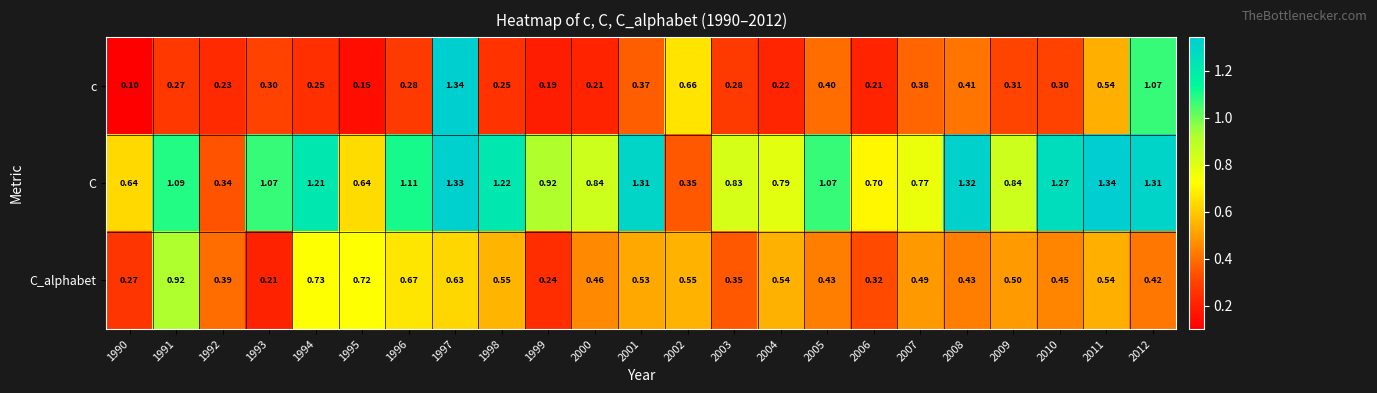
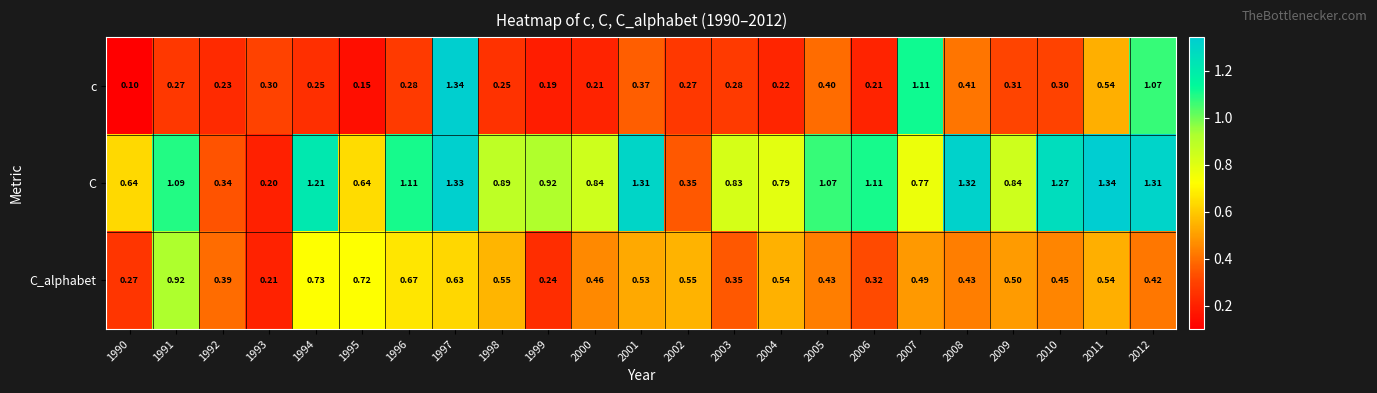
  {
    "c": {
      "1990": 0.10,
      "1991": 0.27,
      "1992": 0.23,
      "1993": 0.30,
      "1994": 0.25,
      "1995": 0.15,
      "1996": 0.28,
      "1997": 1.34,
      "1998": 0.25,
      "1999": 0.19,
      "2000": 0.21,
      "2001": 0.37,
-     "2002": 0.66,
+     "2002": 0.27,
      "2003": 0.28,
      "2004": 0.22,
      "2005": 0.40,
      "2006": 0.21,
-     "2007": 0.38,
+     "2007": 1.11,
      "2008": 0.41,
      "2009": 0.31,
      "2010": 0.30,
      "2011": 0.54,
      "2012": 1.07
    },
    "C": {
      "1990": 0.64,
      "1991": 1.09,
      "1992": 0.34,
-     "1993": 1.07,
+     "1993": 0.20,
      "1994": 1.21,
      "1995": 0.64,
      "1996": 1.11,
      "1997": 1.33,
-     "1998": 1.22,
+     "1998": 0.89,
      "1999": 0.92,
      "2000": 0.84,
      "2001": 1.31,
      "2002": 0.35,
      "2003": 0.83,
      "2004": 0.79,
      "2005": 1.07,
-     "2006": 0.70,
+     "2006": 1.11,
      "2007": 0.77,
      "2008": 1.32,
      "2009": 0.84,
      "2010": 1.27,
      "2011": 1.34,
      "2012": 1.31
    },
    "C_alphabet": {
      "1990": 0.27,
      "1991": 0.92,
      "1992": 0.39,
      "1993": 0.21,
      "1994": 0.73,
      "1995": 0.72,
      "1996": 0.67,
      "1997": 0.63,
      "1998": 0.55,
      "1999": 0.24,
      "2000": 0.46,
      "2001": 0.53,
      "2002": 0.55,
      "2003": 0.35,
      "2004": 0.54,
      "2005": 0.43,
      "2006": 0.32,
      "2007": 0.49,
      "2008": 0.43,
      "2009": 0.50,
      "2010": 0.45,
      "2011": 0.54,
      "2012": 0.42
    }
  }
